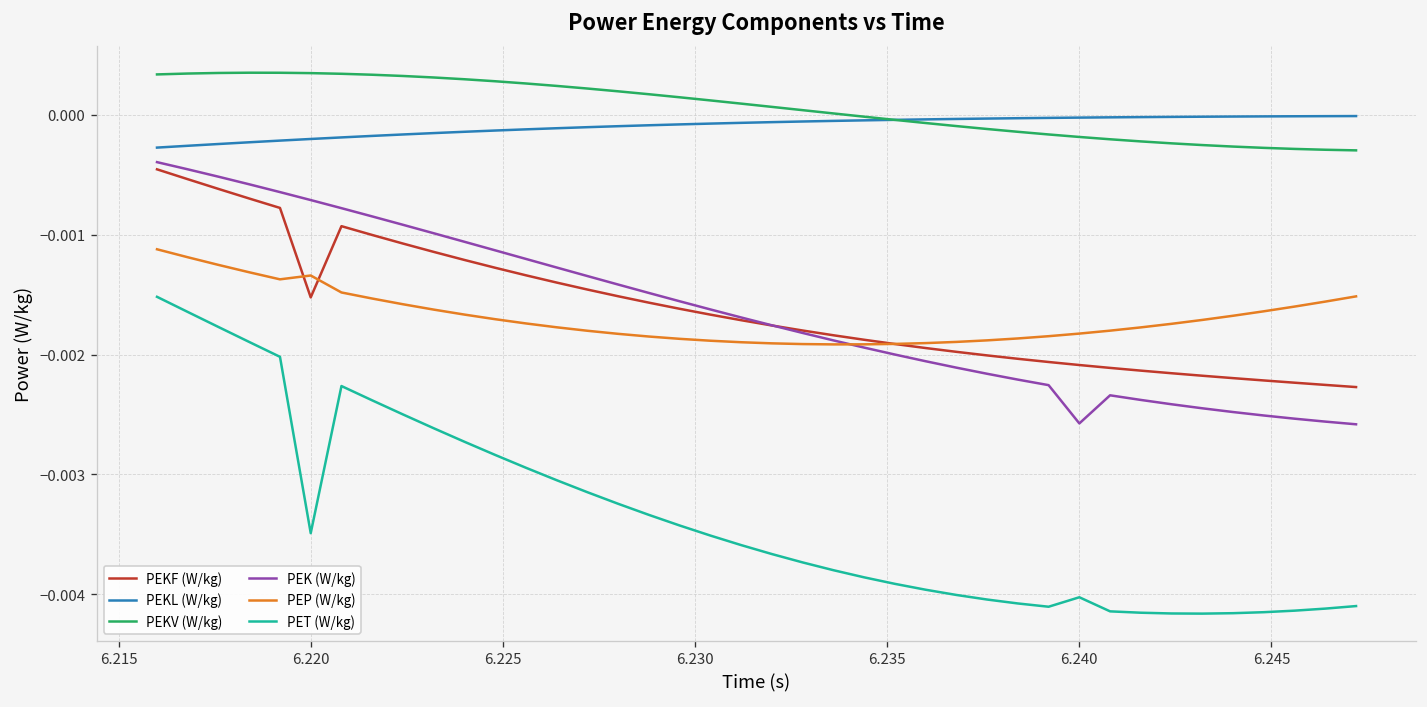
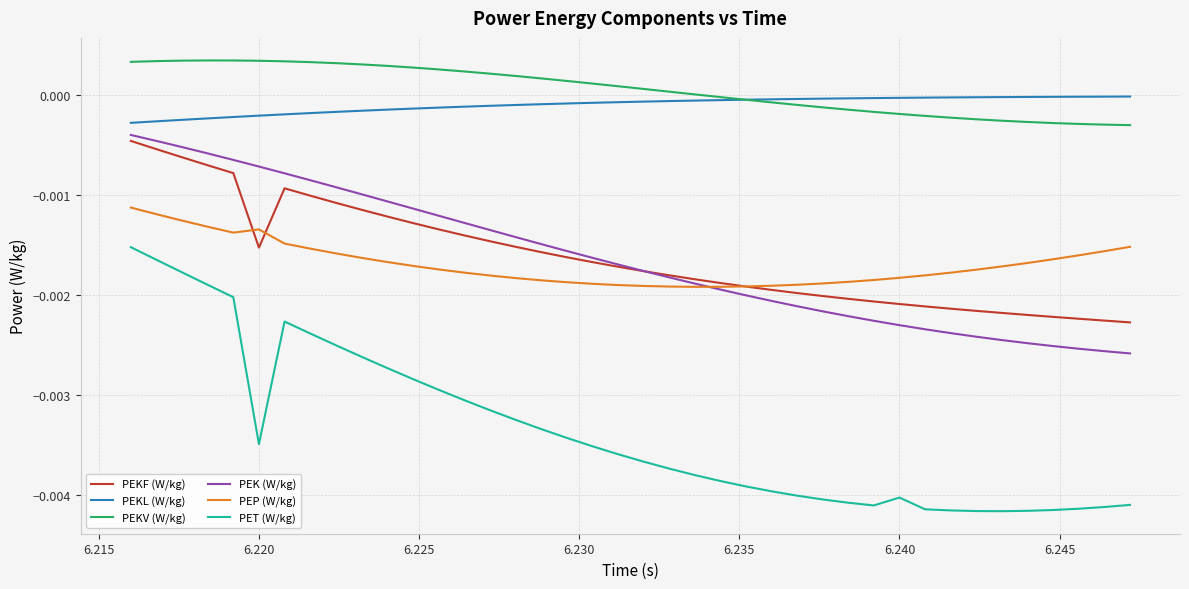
  {
    "PEKF (W/kg)": {
      "6.220": -0.0015,
      "6.240": -0.0021
    },
    "PEKL (W/kg)": {
      "6.220": -0.0002,
      "6.240": 0.0000
    },
    "PEKV (W/kg)": {
      "6.220": 0.0003,
      "6.240": -0.0002
    },
    "PEK (W/kg)": {
      "6.220": -0.0007,
-     "6.240": -0.0026
+     "6.240": -0.0023
    },
    "PEP (W/kg)": {
      "6.220": -0.0013,
      "6.240": -0.0018
    },
    "PET (W/kg)": {
      "6.220": -0.0035,
      "6.240": -0.0040
    }
  }
